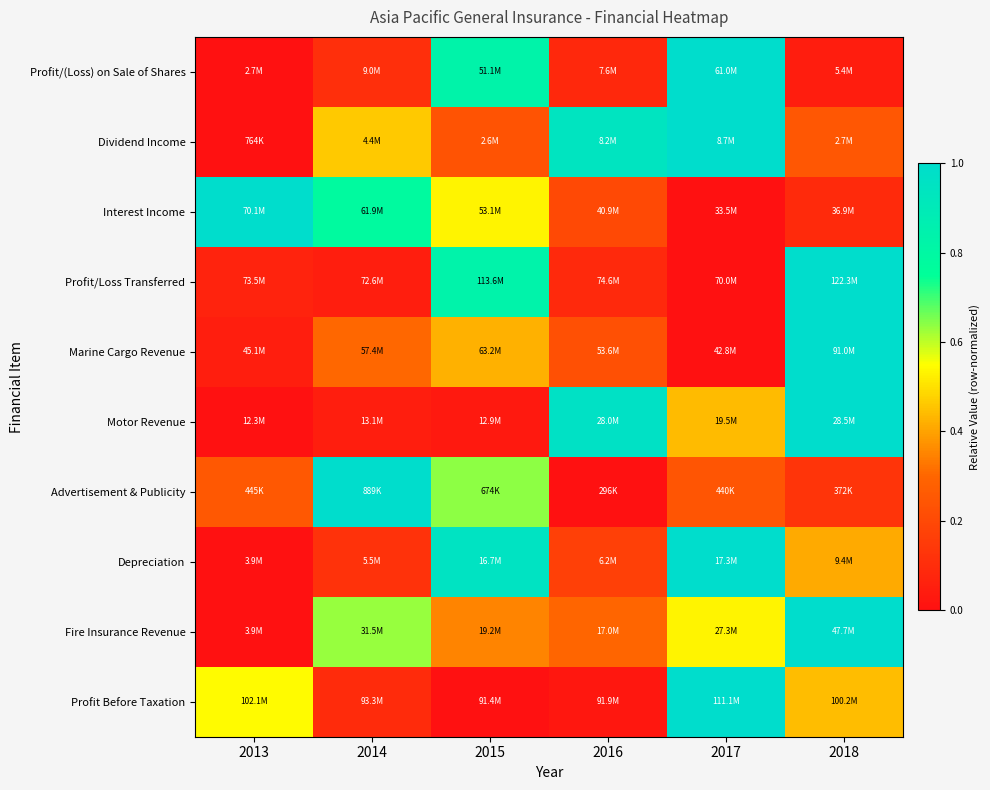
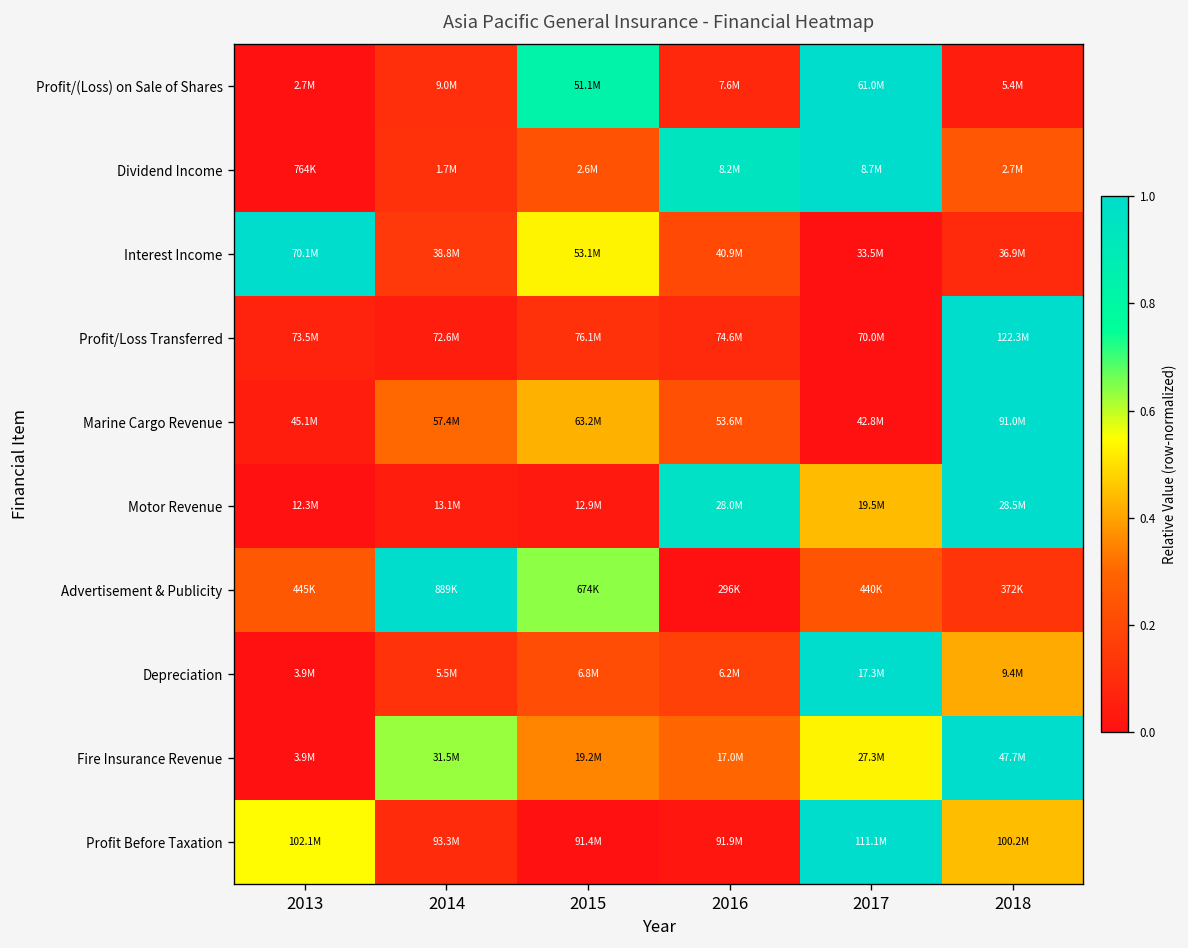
  {
    "Profit/(Loss) on Sale of Shares": {
      "2013": "2.7M",
      "2014": "9.0M",
      "2015": "51.1M",
      "2016": "7.6M",
      "2017": "61.0M",
      "2018": "5.4M"
    },
    "Dividend Income": {
      "2013": "764K",
-     "2014": "4.4M",
+     "2014": "1.7M",
      "2015": "2.6M",
      "2016": "8.2M",
      "2017": "8.7M",
      "2018": "2.7M"
    },
    "Interest Income": {
      "2013": "70.1M",
-     "2014": "61.9M",
+     "2014": "38.8M",
      "2015": "53.1M",
      "2016": "40.9M",
      "2017": "33.5M",
      "2018": "36.9M"
    },
    "Profit/Loss Transferred": {
      "2013": "73.5M",
      "2014": "72.6M",
-     "2015": "113.6M",
+     "2015": "76.1M",
      "2016": "74.6M",
      "2017": "70.0M",
      "2018": "122.3M"
    },
    "Marine Cargo Revenue": {
      "2013": "45.1M",
      "2014": "57.4M",
      "2015": "63.2M",
      "2016": "53.6M",
      "2017": "42.8M",
      "2018": "91.0M"
    },
    "Motor Revenue": {
      "2013": "12.3M",
      "2014": "13.1M",
      "2015": "12.9M",
      "2016": "28.0M",
      "2017": "19.5M",
      "2018": "28.5M"
    },
    "Advertisement & Publicity": {
      "2013": "445K",
      "2014": "889K",
      "2015": "674K",
      "2016": "296K",
      "2017": "440K",
      "2018": "372K"
    },
    "Depreciation": {
      "2013": "3.9M",
      "2014": "5.5M",
-     "2015": "16.7M",
+     "2015": "6.8M",
      "2016": "6.2M",
      "2017": "17.3M",
      "2018": "9.4M"
    },
    "Fire Insurance Revenue": {
      "2013": "3.9M",
      "2014": "31.5M",
      "2015": "19.2M",
      "2016": "17.0M",
      "2017": "27.3M",
      "2018": "47.7M"
    },
    "Profit Before Taxation": {
      "2013": "102.1M",
      "2014": "93.3M",
      "2015": "91.4M",
      "2016": "91.9M",
      "2017": "111.1M",
      "2018": "100.2M"
    }
  }
